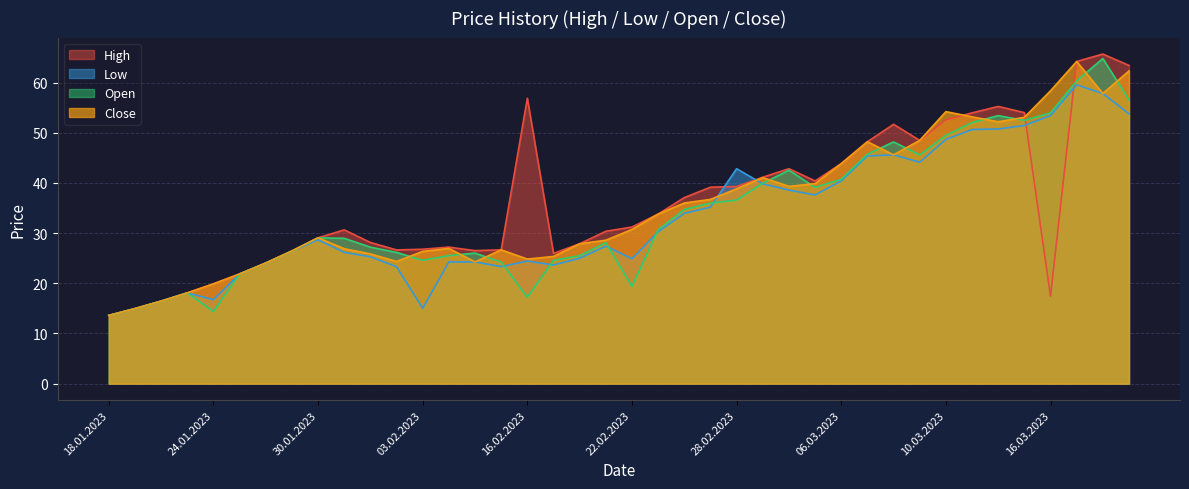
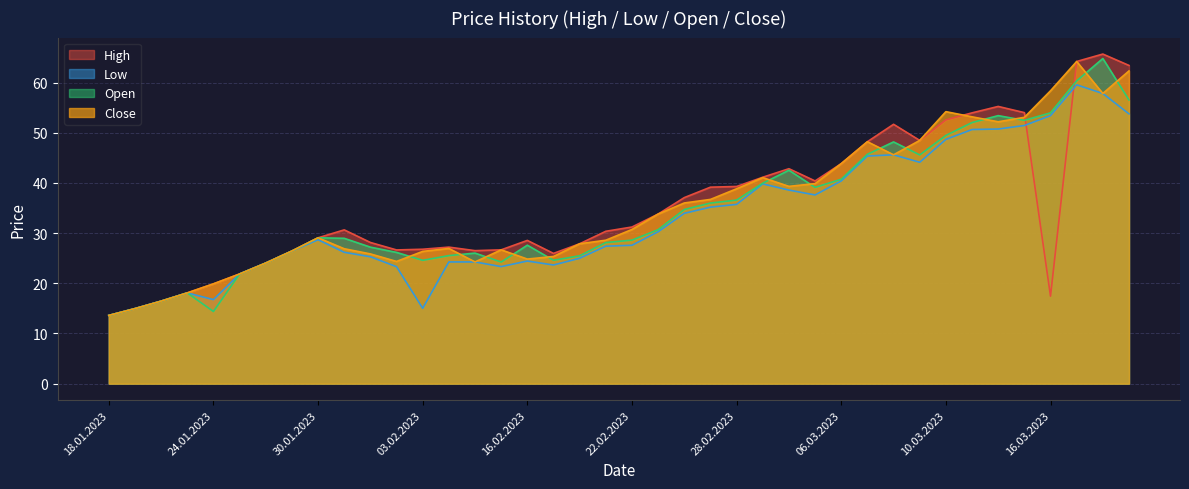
  {
    "High": {
-     "16.02.2023": 57,
+     "16.02.2023": 29,
      "10.03.2023": 53,
      "16.03.2023": 17
    },
    "Low": {
      "24.01.2023": 17,
      "03.02.2023": 15,
-     "22.02.2023": 25,
-     "28.02.2023": 43,
+     "22.02.2023": 28,
+     "28.02.2023": 36,
      "10.03.2023": 49,
      "16.03.2023": 53
    },
    "Open": {
      "24.01.2023": 14,
      "03.02.2023": 25,
-     "16.02.2023": 17,
-     "22.02.2023": 19,
+     "16.02.2023": 28,
+     "22.02.2023": 29,
      "28.02.2023": 37,
      "10.03.2023": 49,
      "16.03.2023": 54
    },
    "Close": {
      "10.03.2023": 54,
      "16.03.2023": 58
    }
  }
